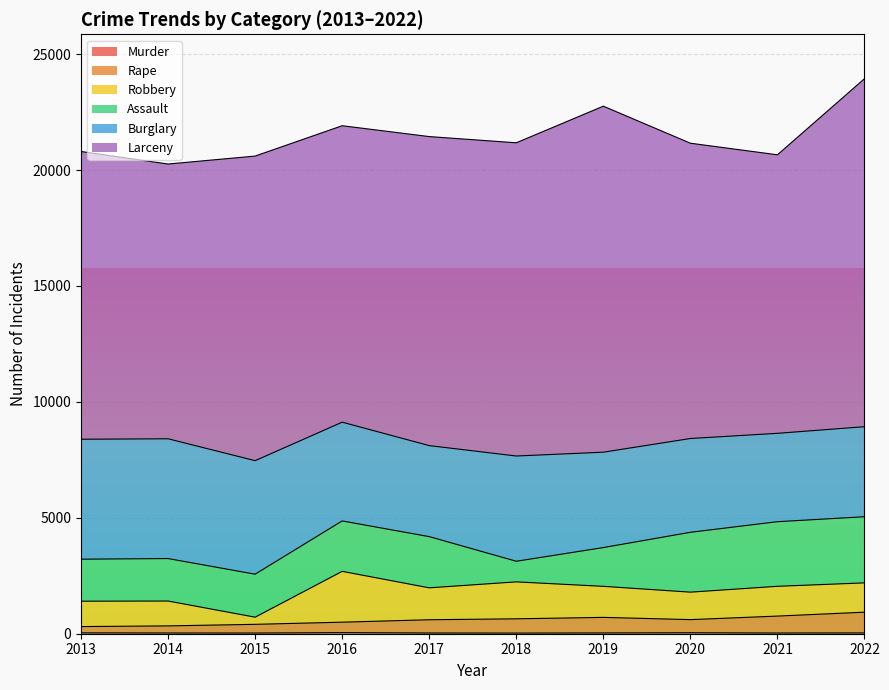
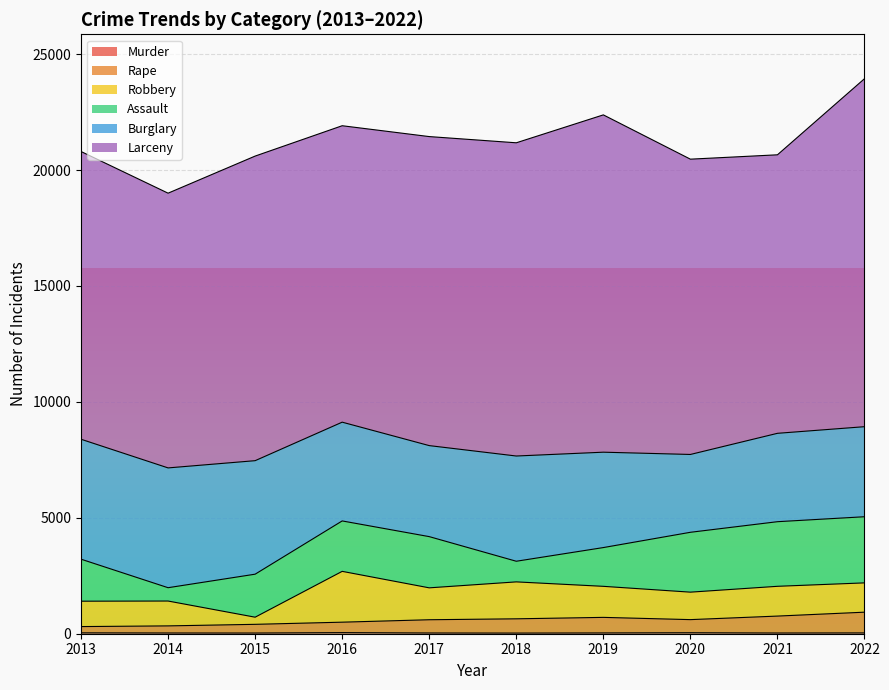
  {
    "Robbery": {
      "2013": 1100,
      "2014": 1100,
      "2015": 300,
      "2016": 2200,
      "2017": 1400,
      "2018": 1600,
      "2019": 1300,
      "2020": 1200,
      "2021": 1300,
      "2022": 1300
    },
    "Assault": {
      "2013": 1800,
-     "2014": 1800,
+     "2014": 600,
      "2015": 1900,
      "2016": 2200,
      "2017": 2200,
      "2018": 900,
      "2019": 1700,
      "2020": 2600,
      "2021": 2800,
      "2022": 2900
    },
    "Burglary": {
      "2013": 5200,
      "2014": 5200,
      "2015": 4900,
      "2016": 4300,
      "2017": 3900,
      "2018": 4500,
      "2019": 4100,
-     "2020": 4000,
+     "2020": 3400,
      "2021": 3800,
      "2022": 3900
    },
    "Larceny": {
      "2013": 12400,
      "2014": 11900,
      "2015": 13100,
      "2016": 12800,
      "2017": 13300,
      "2018": 13500,
-     "2019": 14900,
+     "2019": 14500,
      "2020": 12700,
      "2021": 12000,
      "2022": 15000
    }
  }
